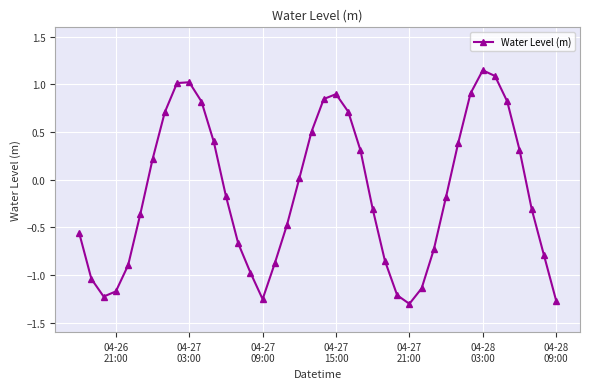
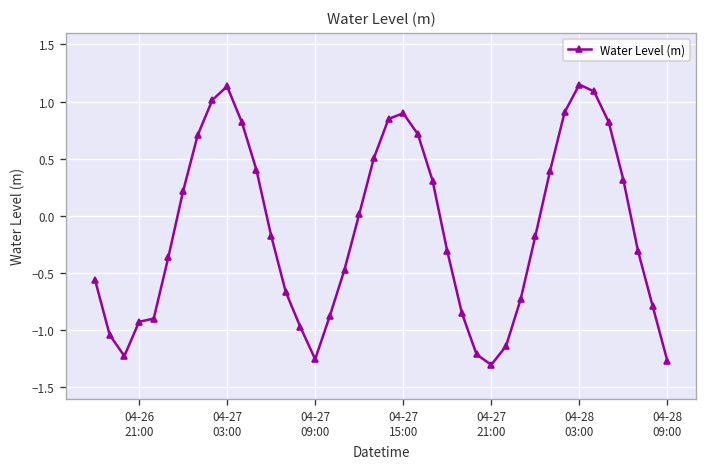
  {
-   "04-26 21:00": -1.2,
-   "04-27 03:00": 1.0,
+   "04-26 21:00": -0.9,
+   "04-27 03:00": 1.1,
    "04-27 09:00": -1.3,
    "04-27 15:00": 0.9,
    "04-27 21:00": -1.3,
    "04-28 03:00": 1.1,
    "04-28 09:00": -1.3
  }
